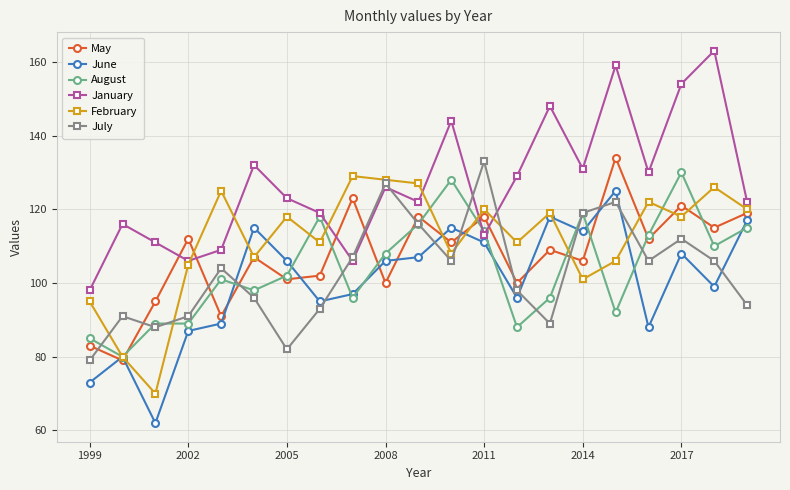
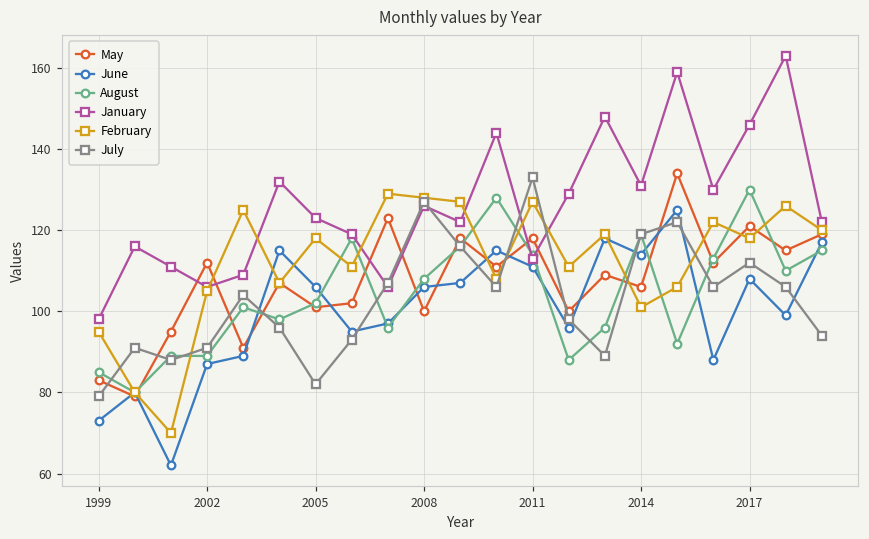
  {
    "May": {
      "1999": 83,
      "2002": 112,
      "2005": 101,
      "2008": 100,
      "2011": 118,
      "2014": 106,
      "2017": 121
    },
    "June": {
      "1999": 73,
      "2002": 87,
      "2005": 106,
      "2008": 106,
      "2011": 111,
      "2014": 114,
      "2017": 108
    },
    "January": {
      "1999": 98,
      "2002": 106,
      "2005": 123,
      "2008": 126,
      "2011": 113,
      "2014": 131,
-     "2017": 154
+     "2017": 146
    },
    "February": {
      "1999": 95,
      "2002": 105,
      "2005": 118,
      "2008": 128,
-     "2011": 120,
+     "2011": 127,
      "2014": 101,
      "2017": 118
    }
  }
